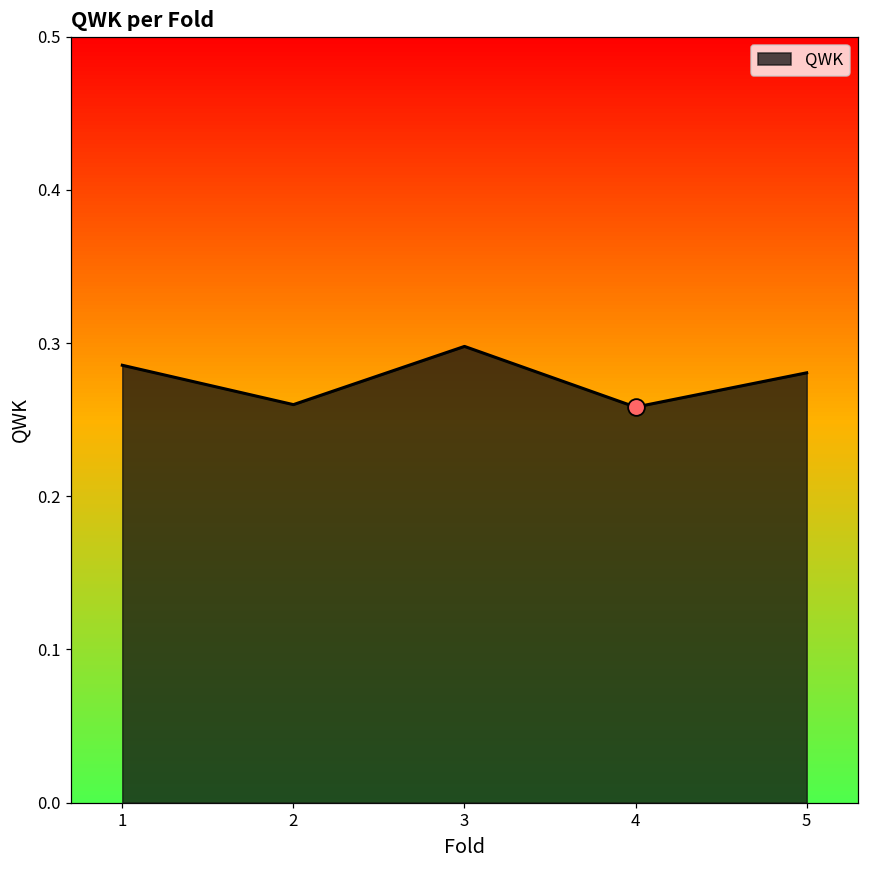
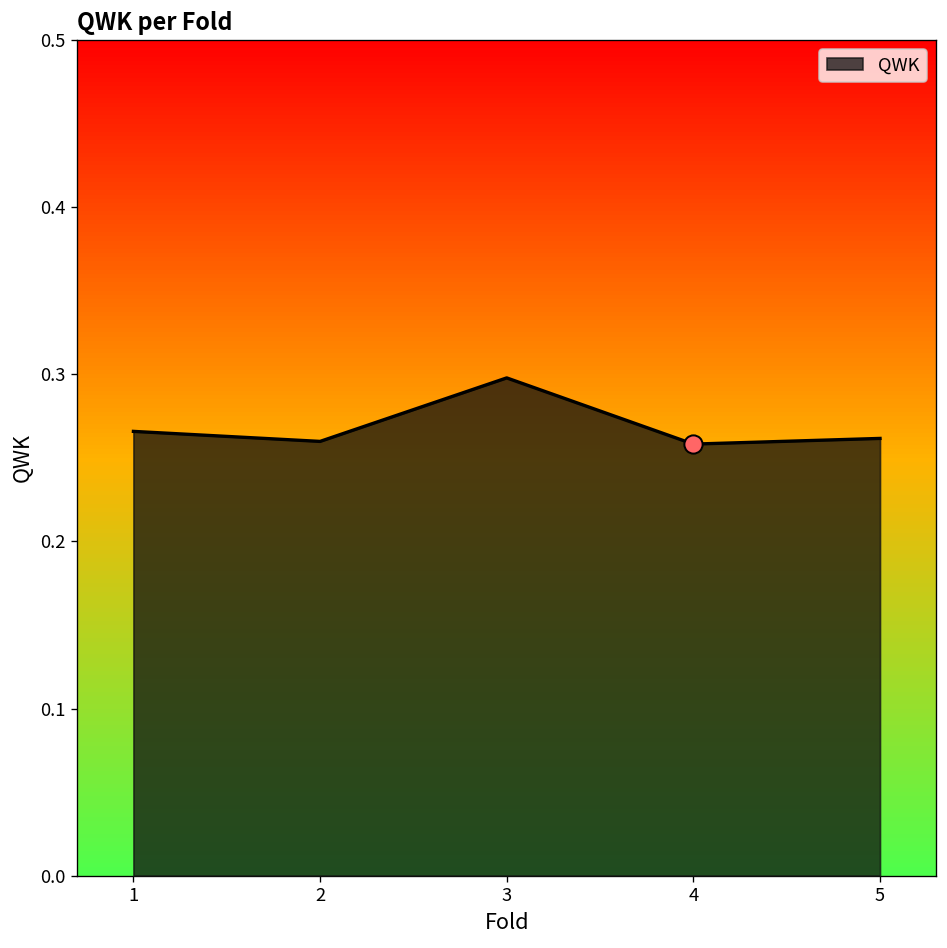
  {
    "QWK": {
-     "1": 0.286,
+     "1": 0.266,
      "2": 0.260,
      "3": 0.298,
-     "5": 0.281
+     "5": 0.262
    }
  }
